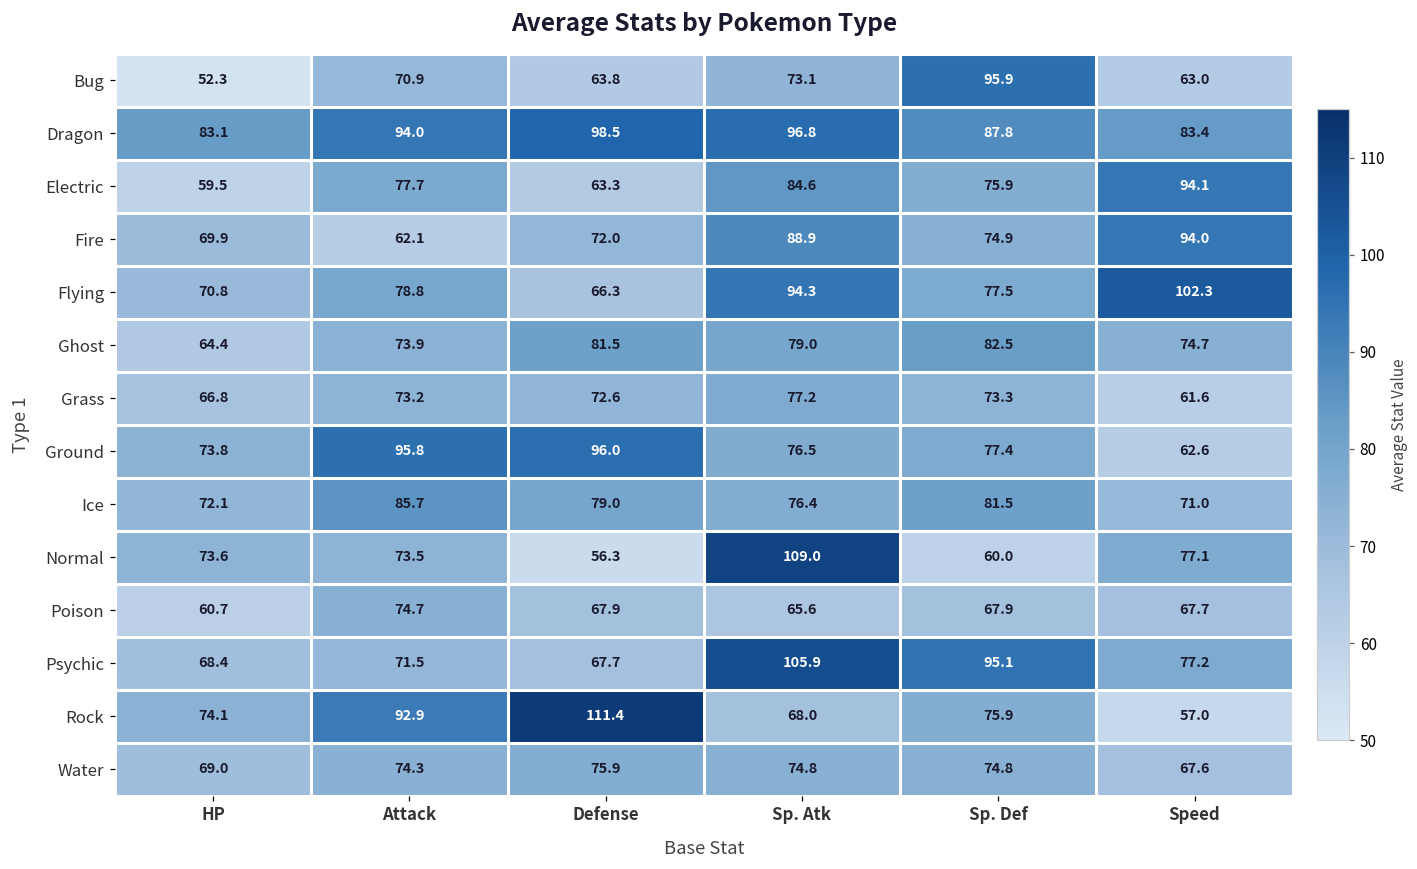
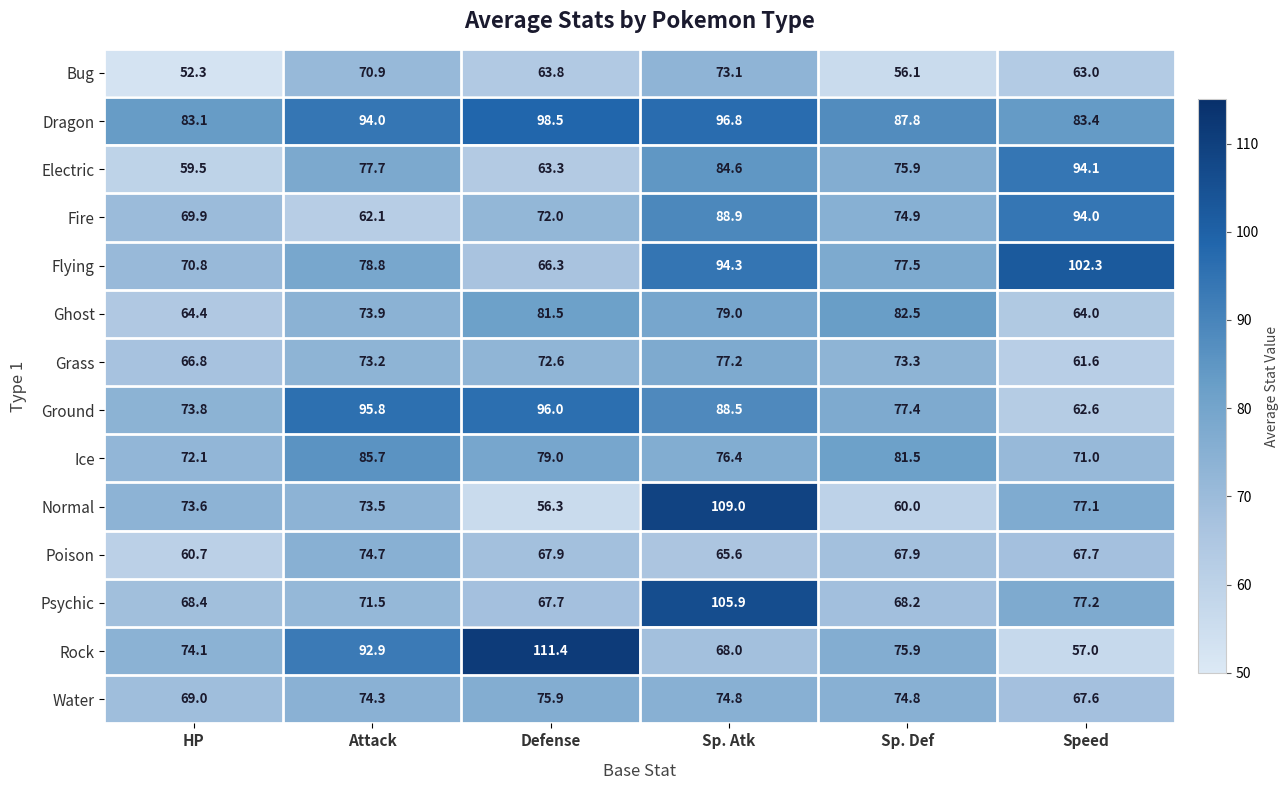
  {
    "Bug": {
      "HP": 52.3,
      "Attack": 70.9,
      "Defense": 63.8,
      "Sp. Atk": 73.1,
-     "Sp. Def": 95.9,
+     "Sp. Def": 56.1,
      "Speed": 63.0
    },
    "Dragon": {
      "HP": 83.1,
      "Attack": 94.0,
      "Defense": 98.5,
      "Sp. Atk": 96.8,
      "Sp. Def": 87.8,
      "Speed": 83.4
    },
    "Electric": {
      "HP": 59.5,
      "Attack": 77.7,
      "Defense": 63.3,
      "Sp. Atk": 84.6,
      "Sp. Def": 75.9,
      "Speed": 94.1
    },
    "Fire": {
      "HP": 69.9,
      "Attack": 62.1,
      "Defense": 72.0,
      "Sp. Atk": 88.9,
      "Sp. Def": 74.9,
      "Speed": 94.0
    },
    "Flying": {
      "HP": 70.8,
      "Attack": 78.8,
      "Defense": 66.3,
      "Sp. Atk": 94.3,
      "Sp. Def": 77.5,
      "Speed": 102.3
    },
    "Ghost": {
      "HP": 64.4,
      "Attack": 73.9,
      "Defense": 81.5,
      "Sp. Atk": 79.0,
      "Sp. Def": 82.5,
-     "Speed": 74.7
+     "Speed": 64.0
    },
    "Grass": {
      "HP": 66.8,
      "Attack": 73.2,
      "Defense": 72.6,
      "Sp. Atk": 77.2,
      "Sp. Def": 73.3,
      "Speed": 61.6
    },
    "Ground": {
      "HP": 73.8,
      "Attack": 95.8,
      "Defense": 96.0,
-     "Sp. Atk": 76.5,
+     "Sp. Atk": 88.5,
      "Sp. Def": 77.4,
      "Speed": 62.6
    },
    "Ice": {
      "HP": 72.1,
      "Attack": 85.7,
      "Defense": 79.0,
      "Sp. Atk": 76.4,
      "Sp. Def": 81.5,
      "Speed": 71.0
    },
    "Normal": {
      "HP": 73.6,
      "Attack": 73.5,
      "Defense": 56.3,
      "Sp. Atk": 109.0,
      "Sp. Def": 60.0,
      "Speed": 77.1
    },
    "Poison": {
      "HP": 60.7,
      "Attack": 74.7,
      "Defense": 67.9,
      "Sp. Atk": 65.6,
      "Sp. Def": 67.9,
      "Speed": 67.7
    },
    "Psychic": {
      "HP": 68.4,
      "Attack": 71.5,
      "Defense": 67.7,
      "Sp. Atk": 105.9,
-     "Sp. Def": 95.1,
+     "Sp. Def": 68.2,
      "Speed": 77.2
    },
    "Rock": {
      "HP": 74.1,
      "Attack": 92.9,
      "Defense": 111.4,
      "Sp. Atk": 68.0,
      "Sp. Def": 75.9,
      "Speed": 57.0
    },
    "Water": {
      "HP": 69.0,
      "Attack": 74.3,
      "Defense": 75.9,
      "Sp. Atk": 74.8,
      "Sp. Def": 74.8,
      "Speed": 67.6
    }
  }
